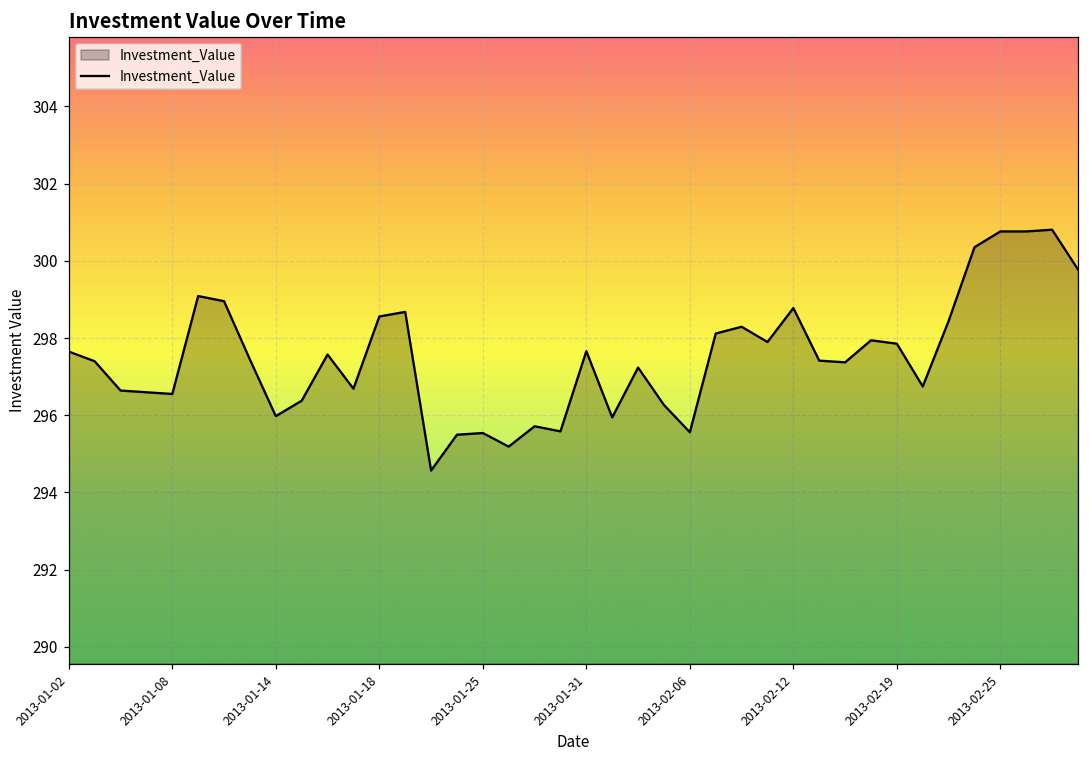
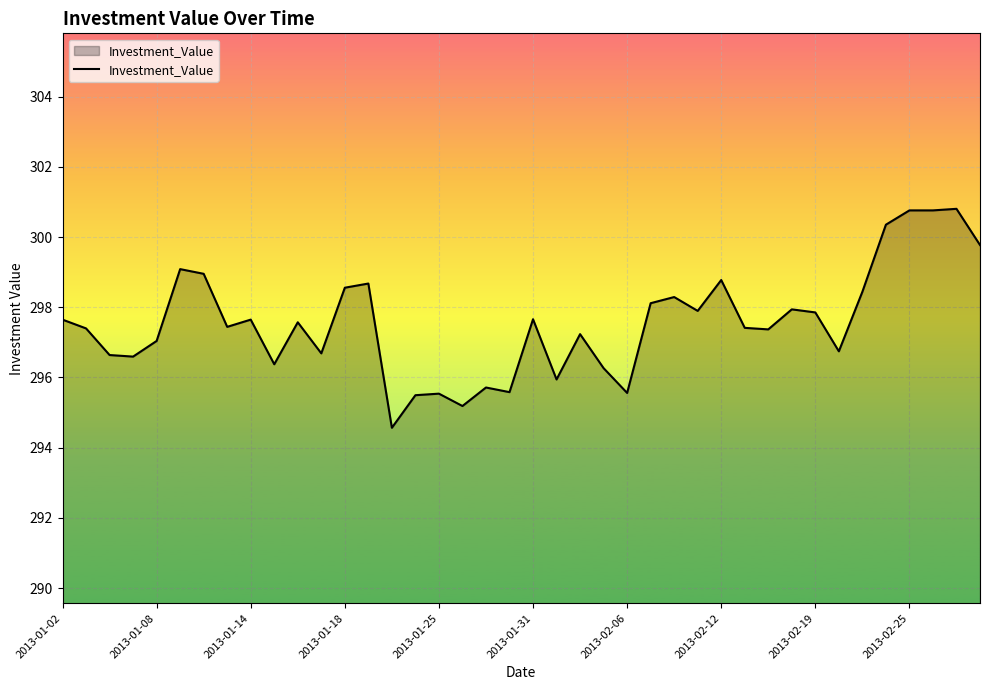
  {
    "2013-01-02": 297.6,
-   "2013-01-08": 296.6,
-   "2013-01-14": 296.0,
+   "2013-01-08": 297.0,
+   "2013-01-14": 297.6,
    "2013-01-18": 298.6,
    "2013-01-25": 295.5,
    "2013-01-31": 297.7,
    "2013-02-06": 295.6,
    "2013-02-12": 298.8,
    "2013-02-19": 297.9,
    "2013-02-25": 300.8
  }
